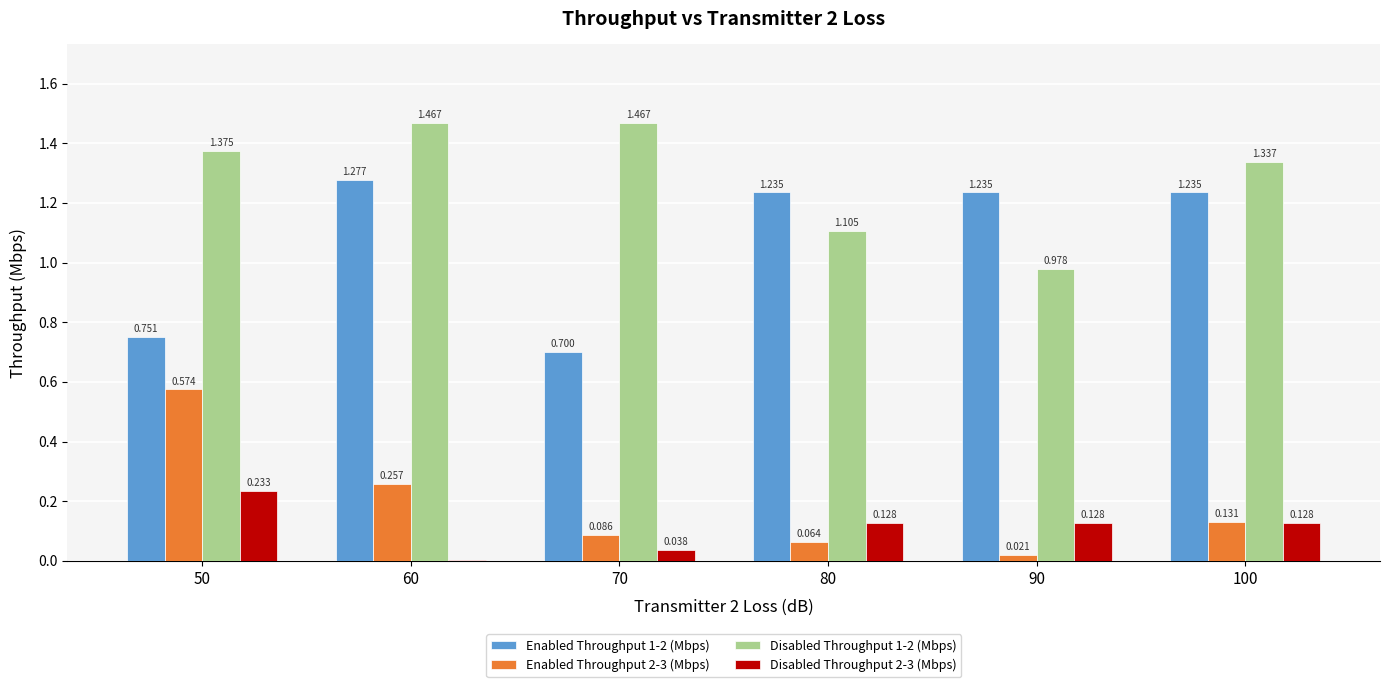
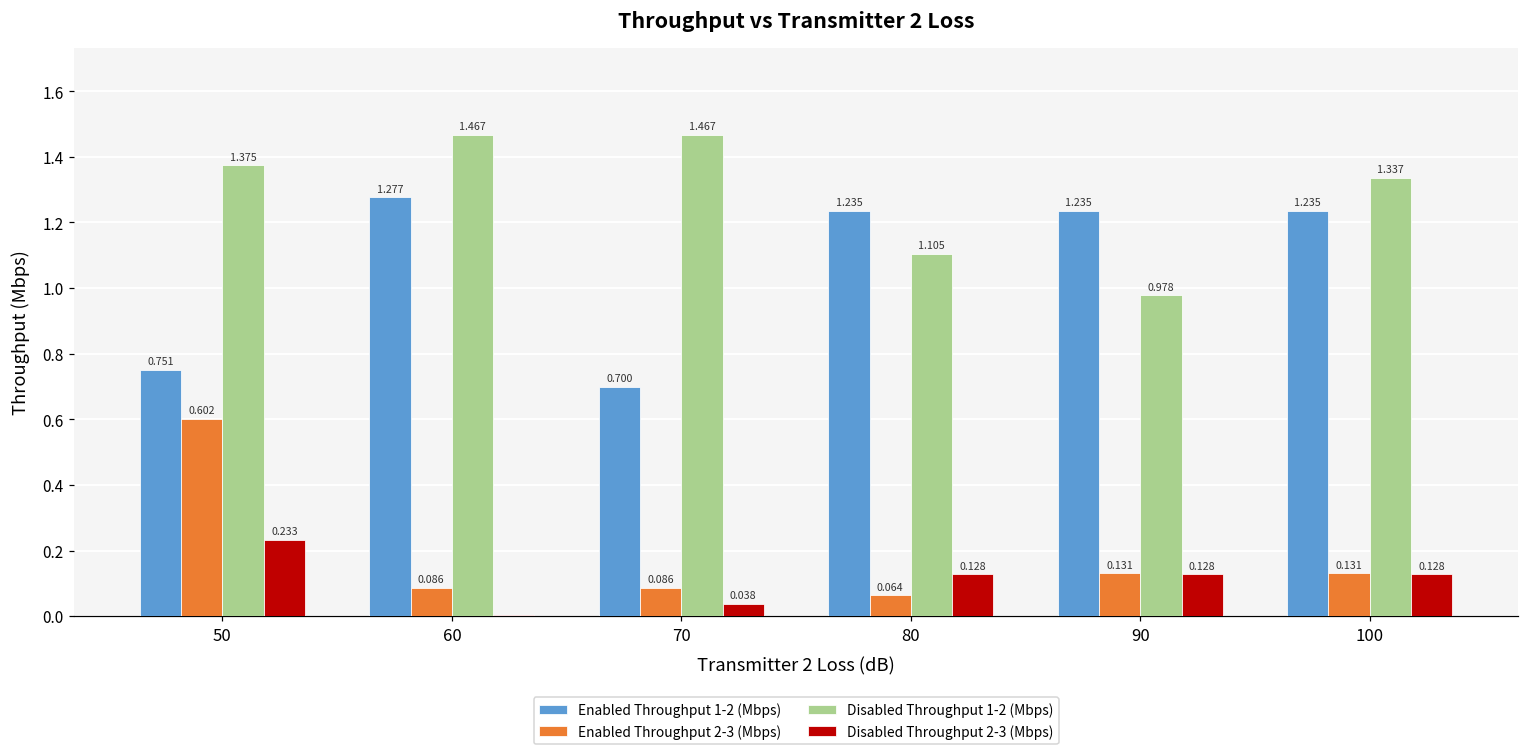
  {
    "Enabled Throughput 1-2 (Mbps)": {
      "50": 0.751,
      "60": 1.277,
      "70": 0.700,
      "80": 1.235,
      "90": 1.235,
      "100": 1.235
    },
    "Enabled Throughput 2-3 (Mbps)": {
-     "50": 0.574,
-     "60": 0.257,
+     "50": 0.602,
+     "60": 0.086,
      "70": 0.086,
      "80": 0.064,
-     "90": 0.021,
+     "90": 0.131,
      "100": 0.131
    },
    "Disabled Throughput 1-2 (Mbps)": {
      "50": 1.375,
      "60": 1.467,
      "70": 1.467,
      "80": 1.105,
      "90": 0.978,
      "100": 1.337
    },
    "Disabled Throughput 2-3 (Mbps)": {
      "50": 0.233,
      "70": 0.038,
      "80": 0.128,
      "90": 0.128,
      "100": 0.128
    }
  }
